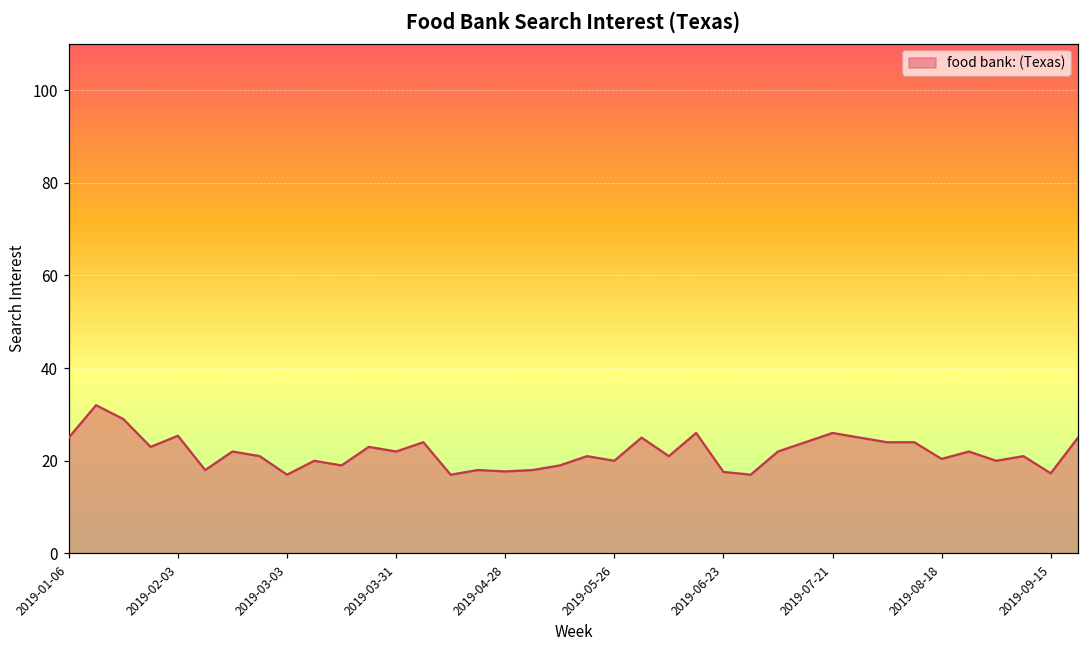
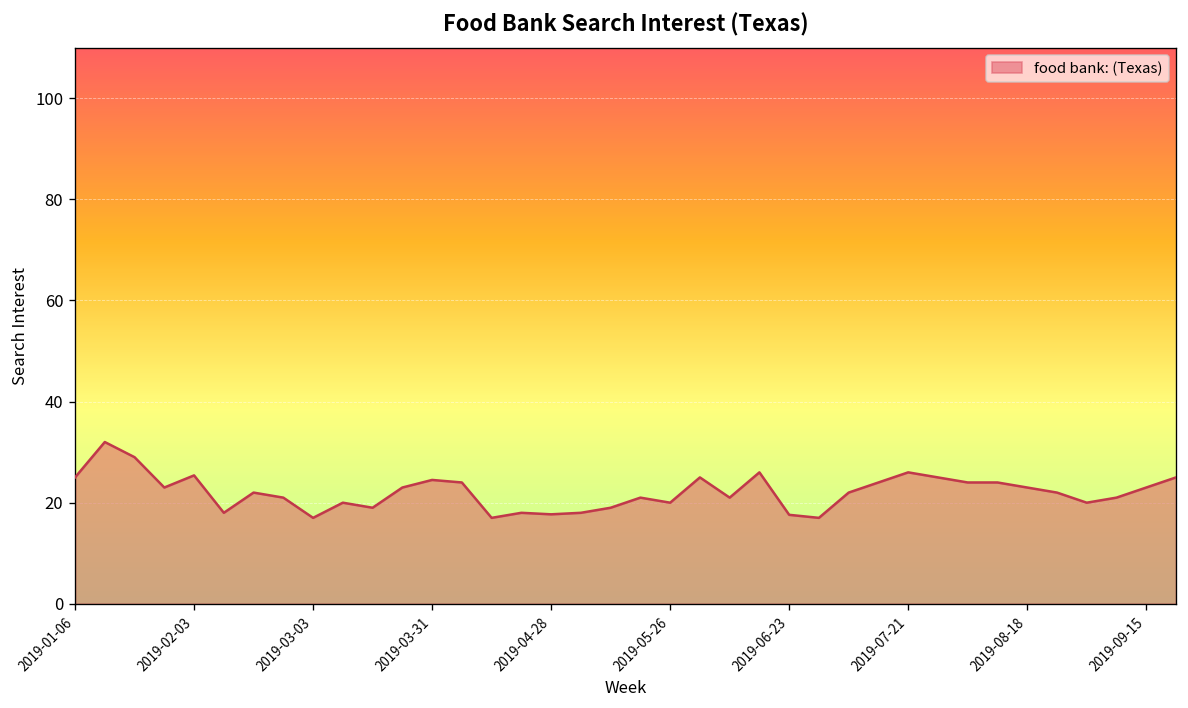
  {
    "2019-01-06": 25,
    "2019-02-03": 25,
    "2019-03-03": 17,
-   "2019-03-31": 22,
+   "2019-03-31": 25,
    "2019-04-28": 18,
    "2019-05-26": 20,
    "2019-06-23": 18,
    "2019-07-21": 26,
-   "2019-08-18": 20,
-   "2019-09-15": 17
+   "2019-08-18": 23,
+   "2019-09-15": 23
  }
